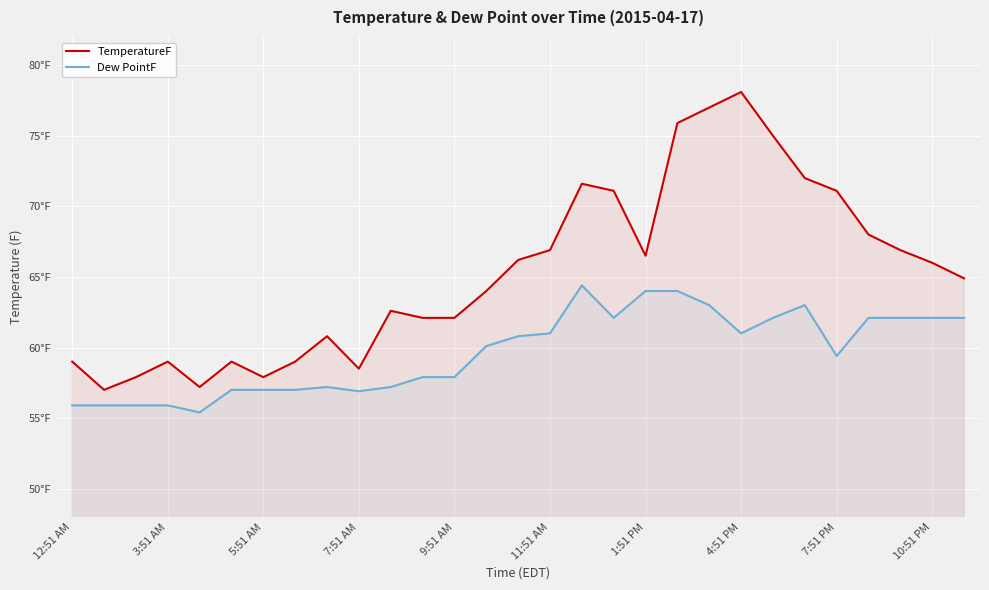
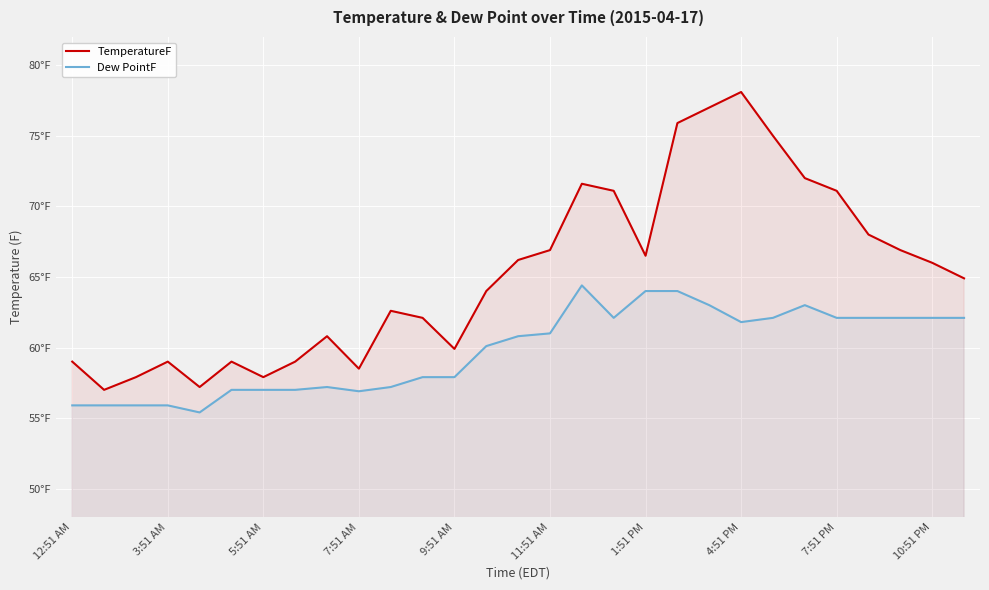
  {
    "TemperatureF": {
      "12:51 AM": "59.0°F",
      "3:51 AM": "59.0°F",
      "5:51 AM": "57.9°F",
      "7:51 AM": "58.5°F",
-     "9:51 AM": "62.1°F",
+     "9:51 AM": "59.9°F",
      "11:51 AM": "66.9°F",
      "1:51 PM": "66.5°F",
      "4:51 PM": "78.1°F",
      "7:51 PM": "71.1°F",
      "10:51 PM": "66.0°F"
    },
    "Dew PointF": {
      "12:51 AM": "55.9°F",
      "3:51 AM": "55.9°F",
      "5:51 AM": "57.0°F",
      "7:51 AM": "56.9°F",
      "9:51 AM": "57.9°F",
      "11:51 AM": "61.0°F",
      "1:51 PM": "64.0°F",
-     "4:51 PM": "61.0°F",
-     "7:51 PM": "59.4°F",
+     "4:51 PM": "61.8°F",
+     "7:51 PM": "62.1°F",
      "10:51 PM": "62.1°F"
    }
  }
